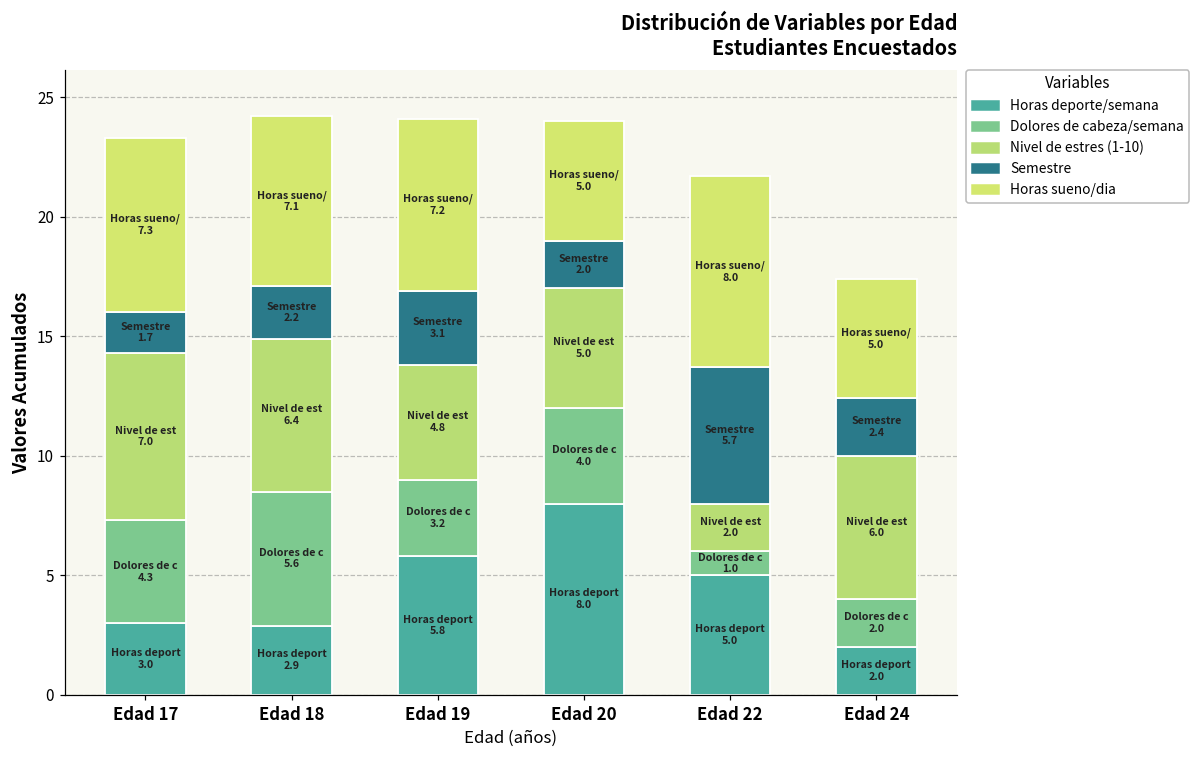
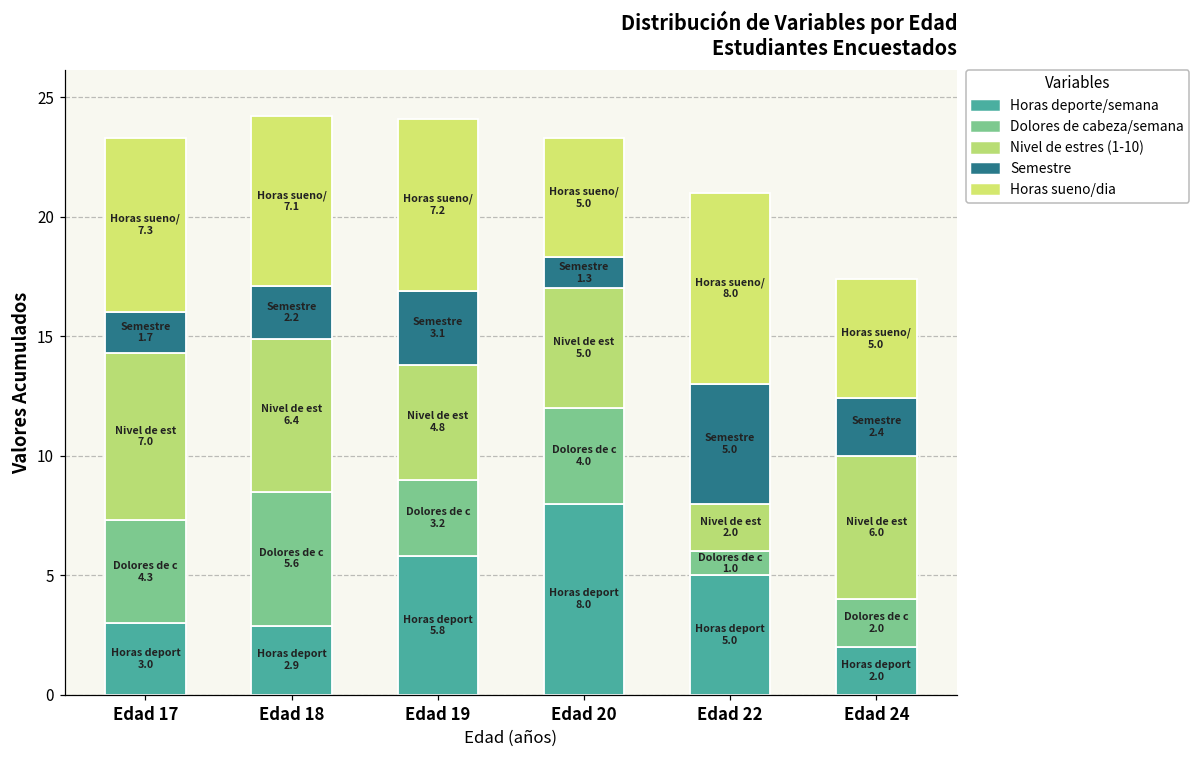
  {
    "Semestre": {
      "Edad 17": 1.7,
      "Edad 18": 2.2,
      "Edad 19": 3.1,
-     "Edad 20": 2.0,
-     "Edad 22": 5.7,
+     "Edad 20": 1.3,
+     "Edad 22": 5.0,
      "Edad 24": 2.4
    }
  }
